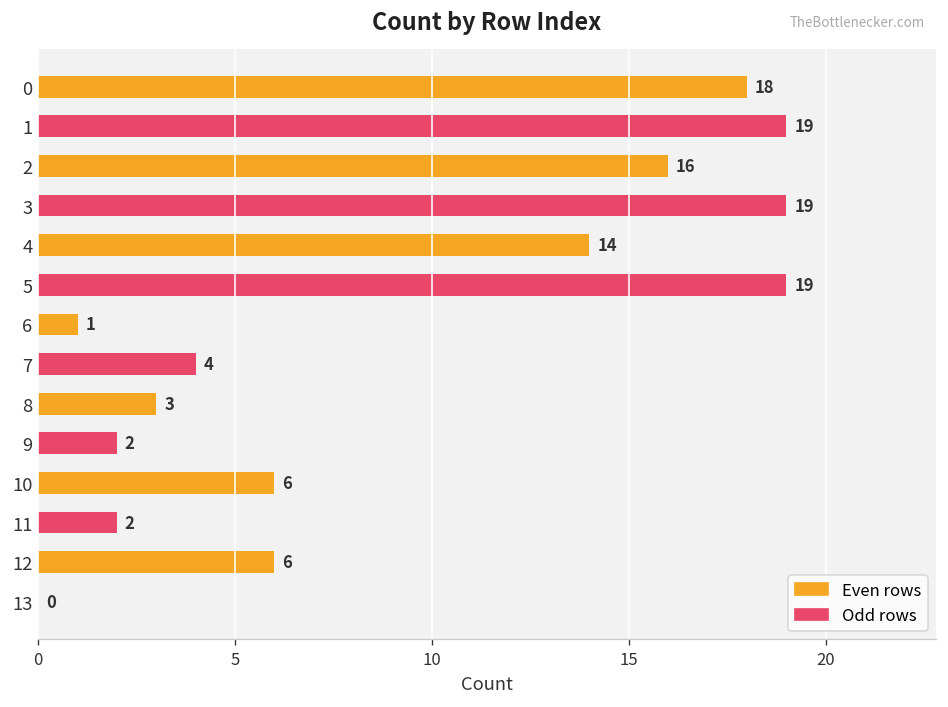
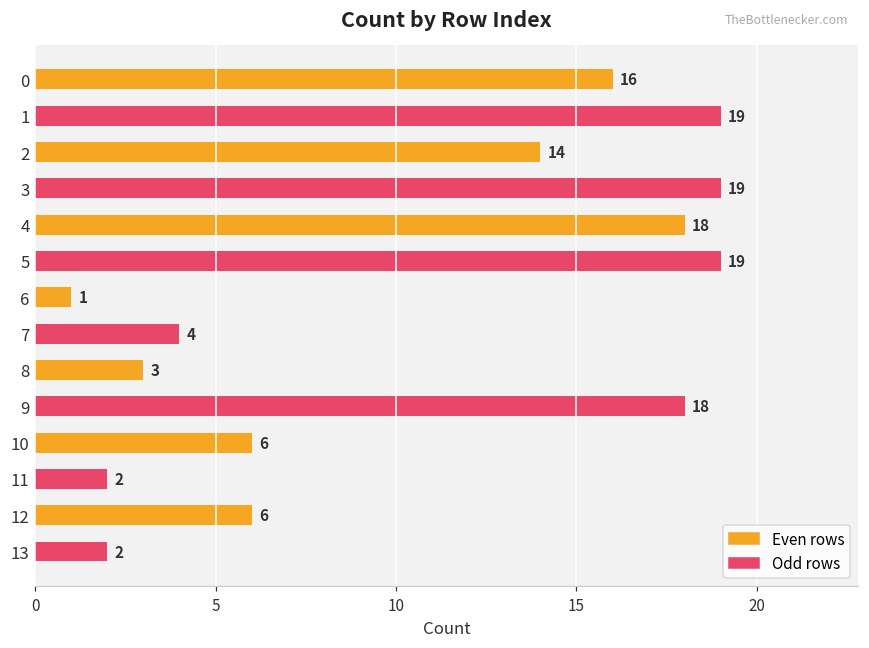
  {
-   "0": 18,
+   "0": 16,
    "1": 19,
-   "2": 16,
+   "2": 14,
    "3": 19,
-   "4": 14,
+   "4": 18,
    "5": 19,
    "6": 1,
    "7": 4,
    "8": 3,
-   "9": 2,
+   "9": 18,
    "10": 6,
    "11": 2,
    "12": 6,
-   "13": 0
+   "13": 2
  }
